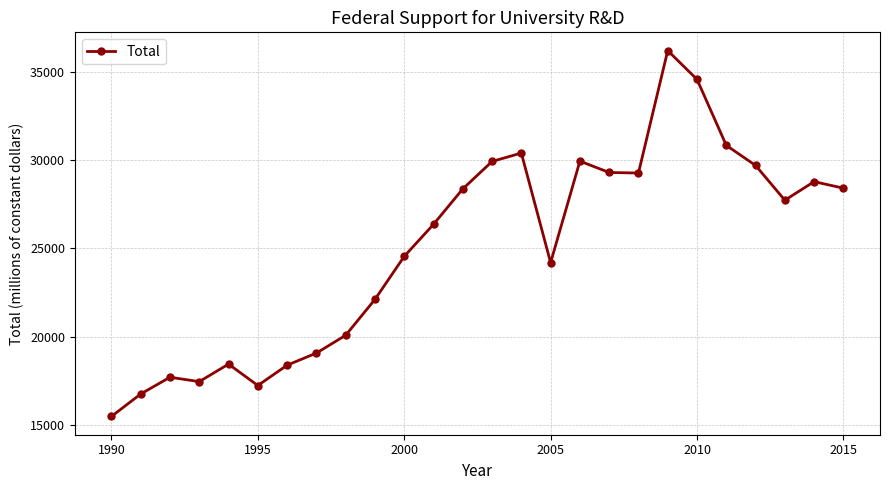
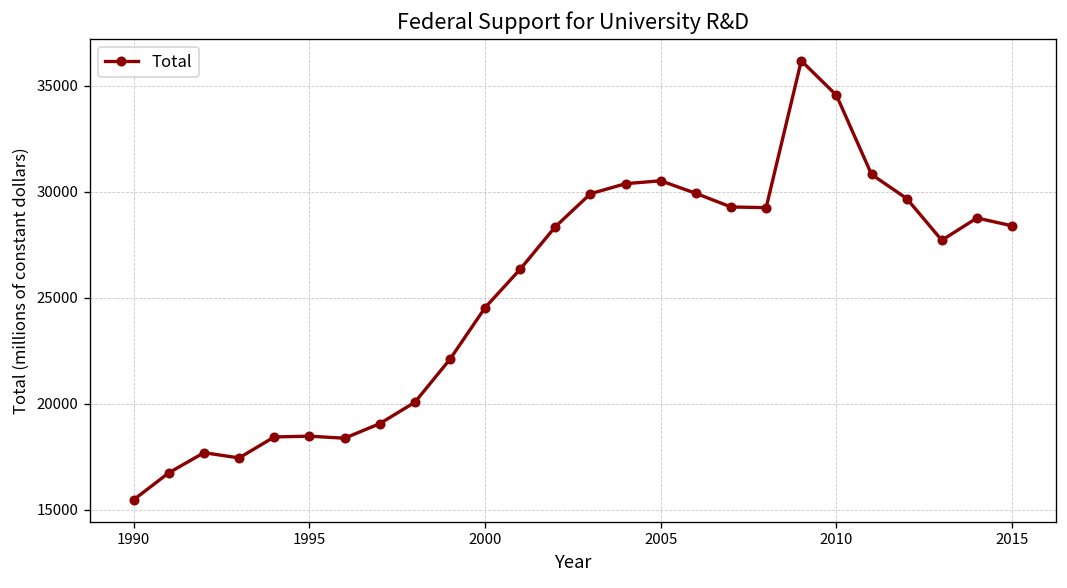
  {
    "1990": 15500,
-   "1995": 17200,
+   "1995": 18500,
    "2000": 24500,
-   "2005": 24200,
+   "2005": 30500,
    "2010": 34600,
    "2015": 28400
  }
